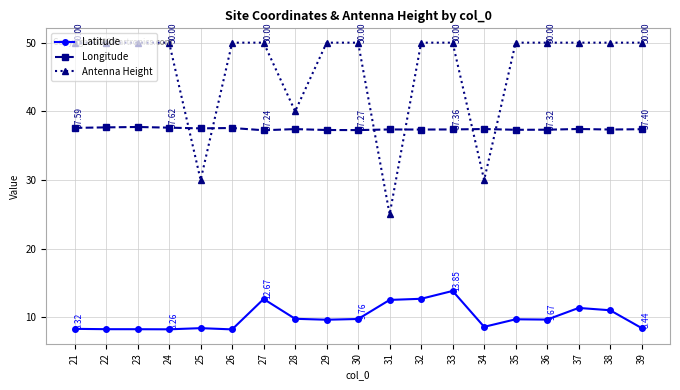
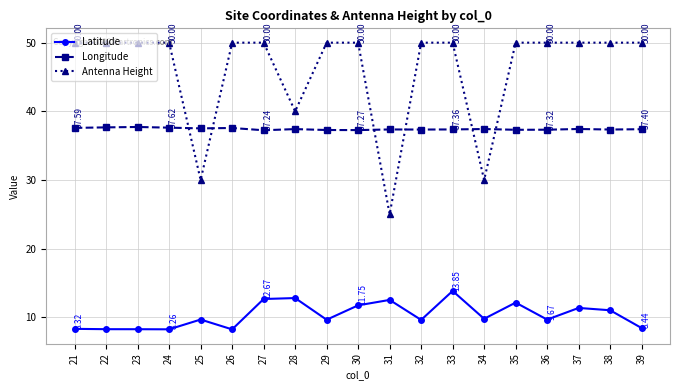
  {
    "Latitude": {
      "21": 8.32,
      "24": 8.26,
-     "25": 8,
+     "25": 10,
      "27": 12.67,
-     "28": 10,
-     "30": 9.76,
-     "32": 13,
+     "28": 13,
+     "30": 11.75,
+     "32": 10,
      "33": 13.85,
-     "34": 9,
-     "35": 10,
+     "34": 10,
+     "35": 12,
      "36": 9.67,
      "39": 8.44
    }
  }
